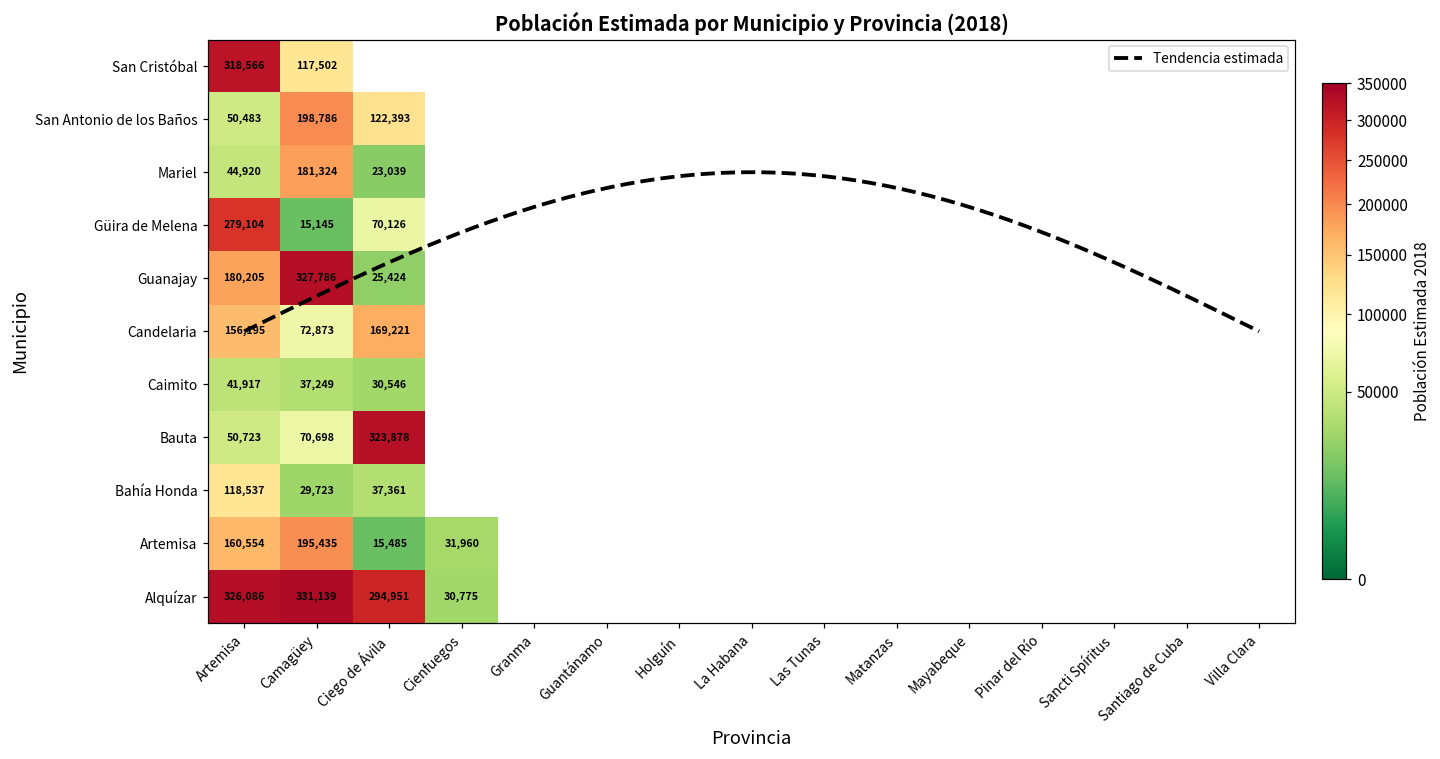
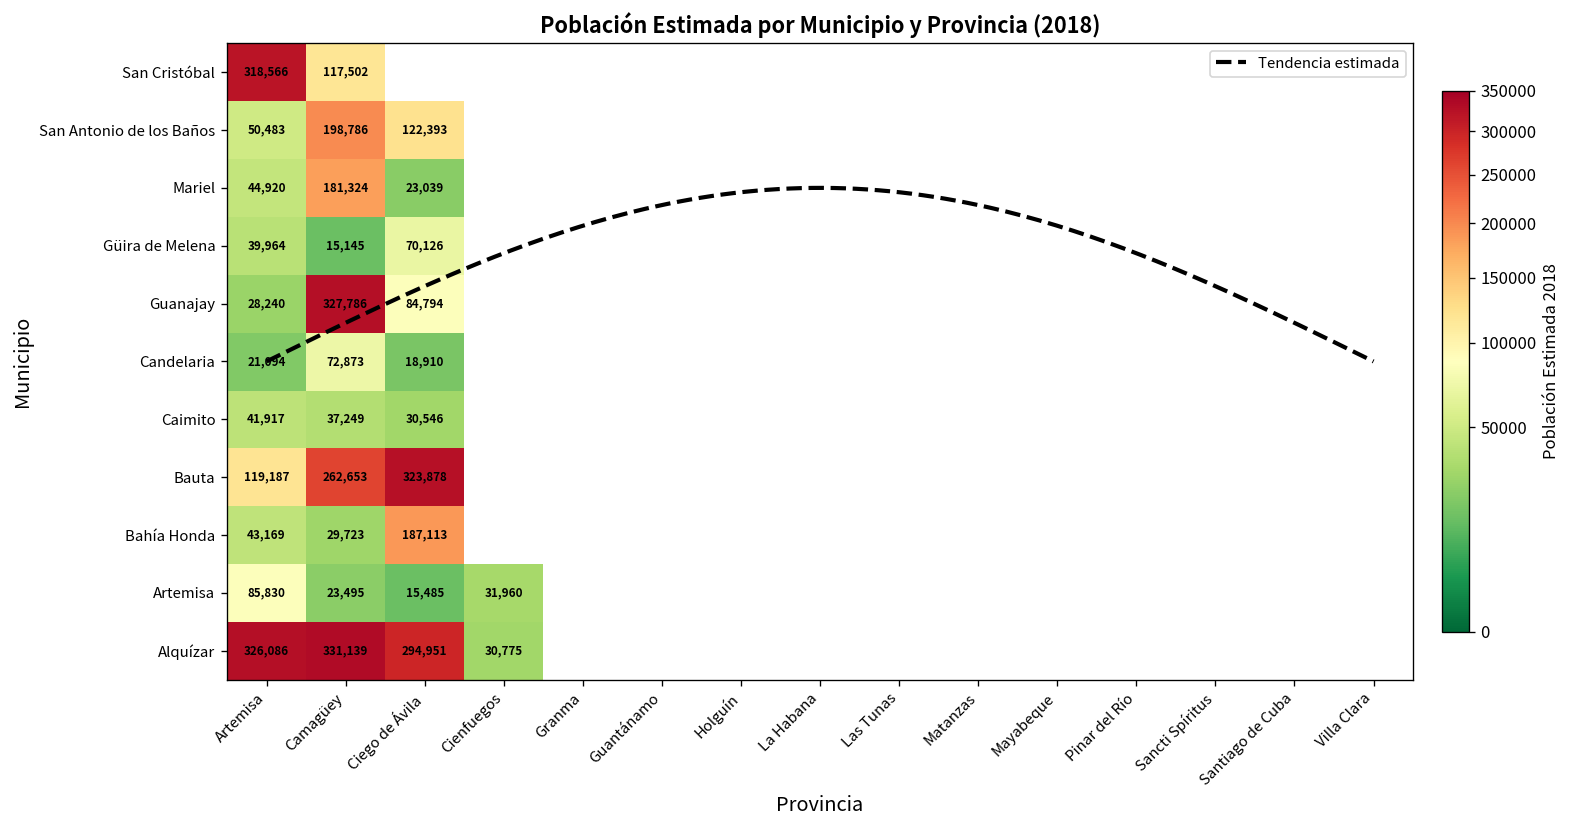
  {
    "San Cristóbal": {
      "Artemisa": "318,566",
      "Camagüey": "117,502"
    },
    "San Antonio de los Baños": {
      "Artemisa": "50,483",
      "Camagüey": "198,786",
      "Ciego de Ávila": "122,393"
    },
    "Mariel": {
      "Artemisa": "44,920",
      "Camagüey": "181,324",
      "Ciego de Ávila": "23,039"
    },
    "Güira de Melena": {
-     "Artemisa": "279,104",
+     "Artemisa": "39,964",
      "Camagüey": "15,145",
      "Ciego de Ávila": "70,126"
    },
    "Guanajay": {
-     "Artemisa": "180,205",
+     "Artemisa": "28,240",
      "Camagüey": "327,786",
-     "Ciego de Ávila": "25,424"
+     "Ciego de Ávila": "84,794"
    },
    "Candelaria": {
-     "Artemisa": "156,195",
+     "Artemisa": "21,094",
      "Camagüey": "72,873",
-     "Ciego de Ávila": "169,221"
+     "Ciego de Ávila": "18,910"
    },
    "Caimito": {
      "Artemisa": "41,917",
      "Camagüey": "37,249",
      "Ciego de Ávila": "30,546"
    },
    "Bauta": {
-     "Artemisa": "50,723",
-     "Camagüey": "70,698",
+     "Artemisa": "119,187",
+     "Camagüey": "262,653",
      "Ciego de Ávila": "323,878"
    },
    "Bahía Honda": {
-     "Artemisa": "118,537",
+     "Artemisa": "43,169",
      "Camagüey": "29,723",
-     "Ciego de Ávila": "37,361"
+     "Ciego de Ávila": "187,113"
    },
    "Artemisa": {
-     "Artemisa": "160,554",
-     "Camagüey": "195,435",
+     "Artemisa": "85,830",
+     "Camagüey": "23,495",
      "Ciego de Ávila": "15,485",
      "Cienfuegos": "31,960"
    },
    "Alquízar": {
      "Artemisa": "326,086",
      "Camagüey": "331,139",
      "Ciego de Ávila": "294,951",
      "Cienfuegos": "30,775"
    }
  }
